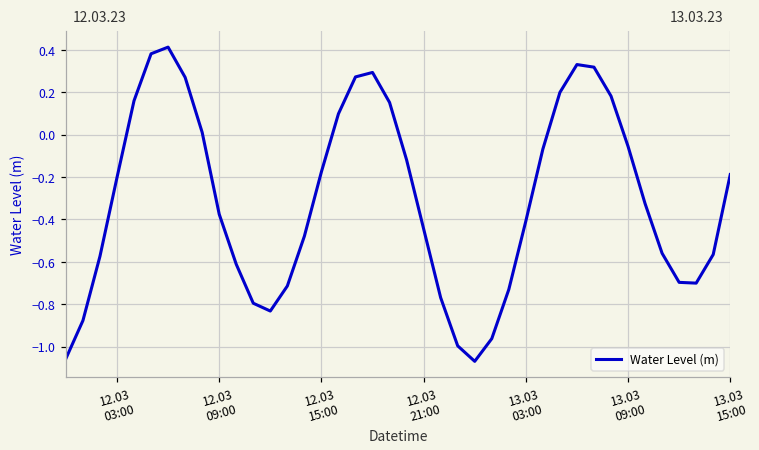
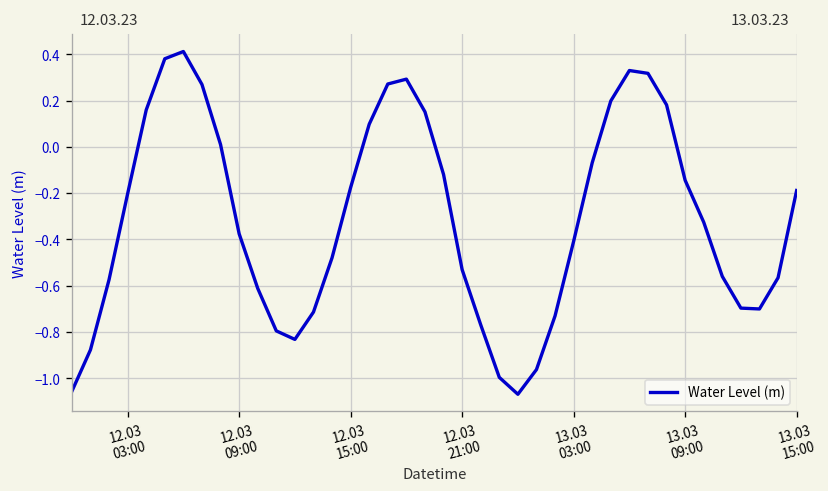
  {
    "12.03 03:00": -0.20,
    "12.03 09:00": -0.38,
    "12.03 15:00": -0.18,
-   "12.03 21:00": -0.44,
+   "12.03 21:00": -0.53,
    "13.03 03:00": -0.41,
-   "13.03 09:00": -0.06,
+   "13.03 09:00": -0.14,
    "13.03 15:00": -0.19
  }
